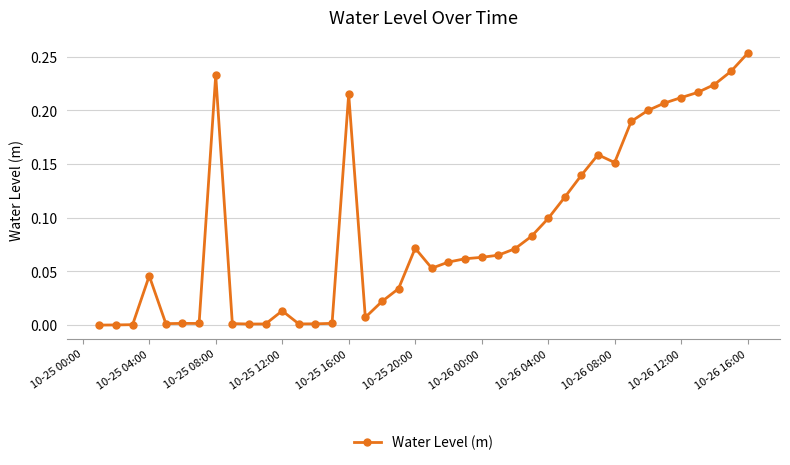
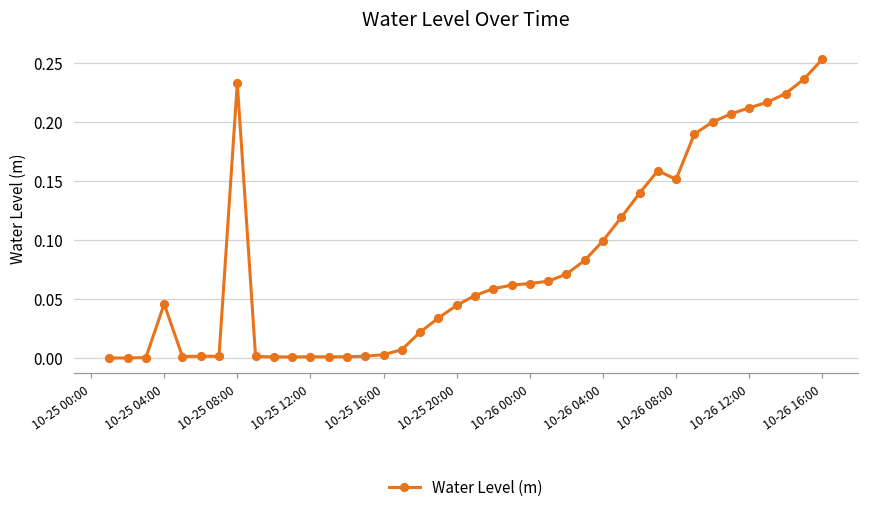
  {
    "10-25 04:00": 0.046,
    "10-25 08:00": 0.233,
-   "10-25 12:00": 0.013,
-   "10-25 16:00": 0.215,
-   "10-25 20:00": 0.071,
+   "10-25 12:00": 0.001,
+   "10-25 16:00": 0.003,
+   "10-25 20:00": 0.044,
    "10-26 00:00": 0.063,
    "10-26 04:00": 0.099,
    "10-26 08:00": 0.151,
    "10-26 12:00": 0.212,
    "10-26 16:00": 0.253
  }
